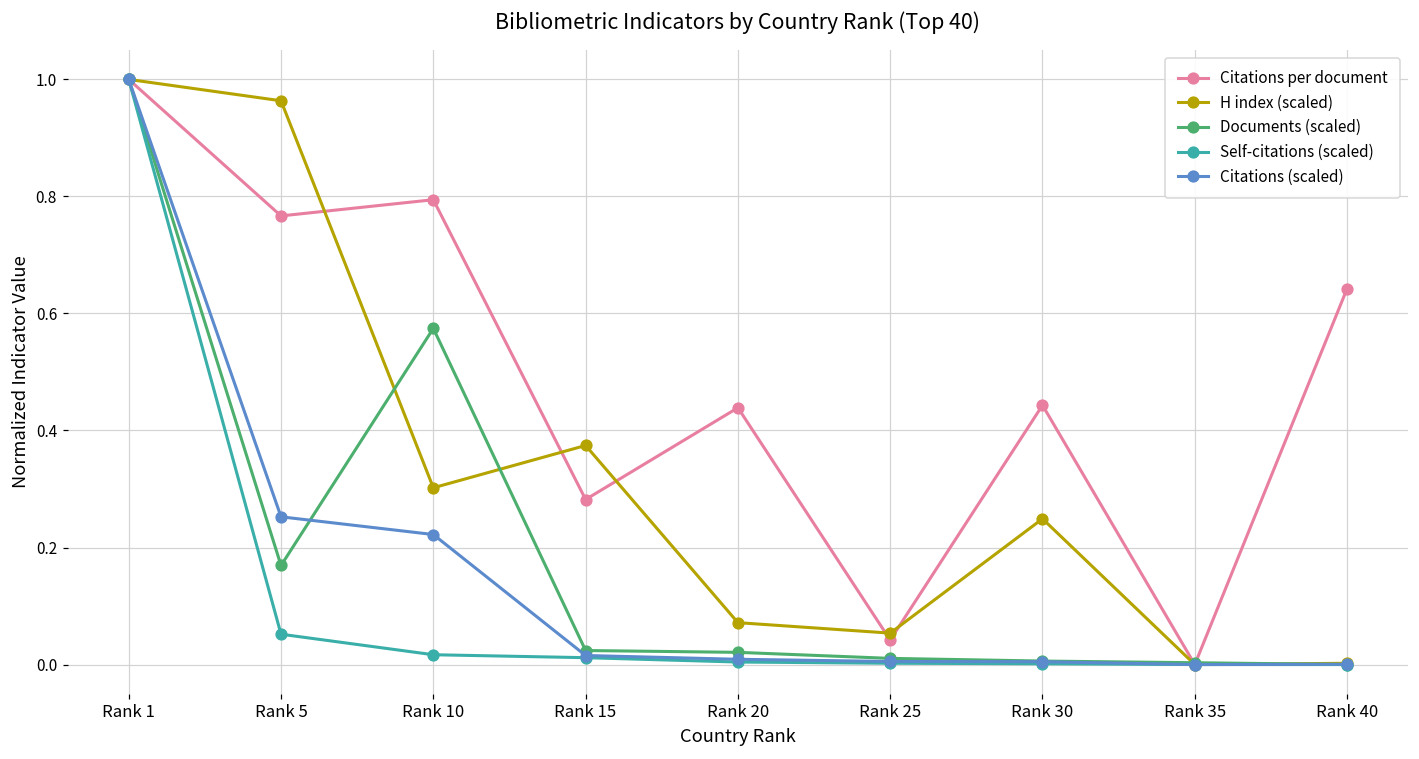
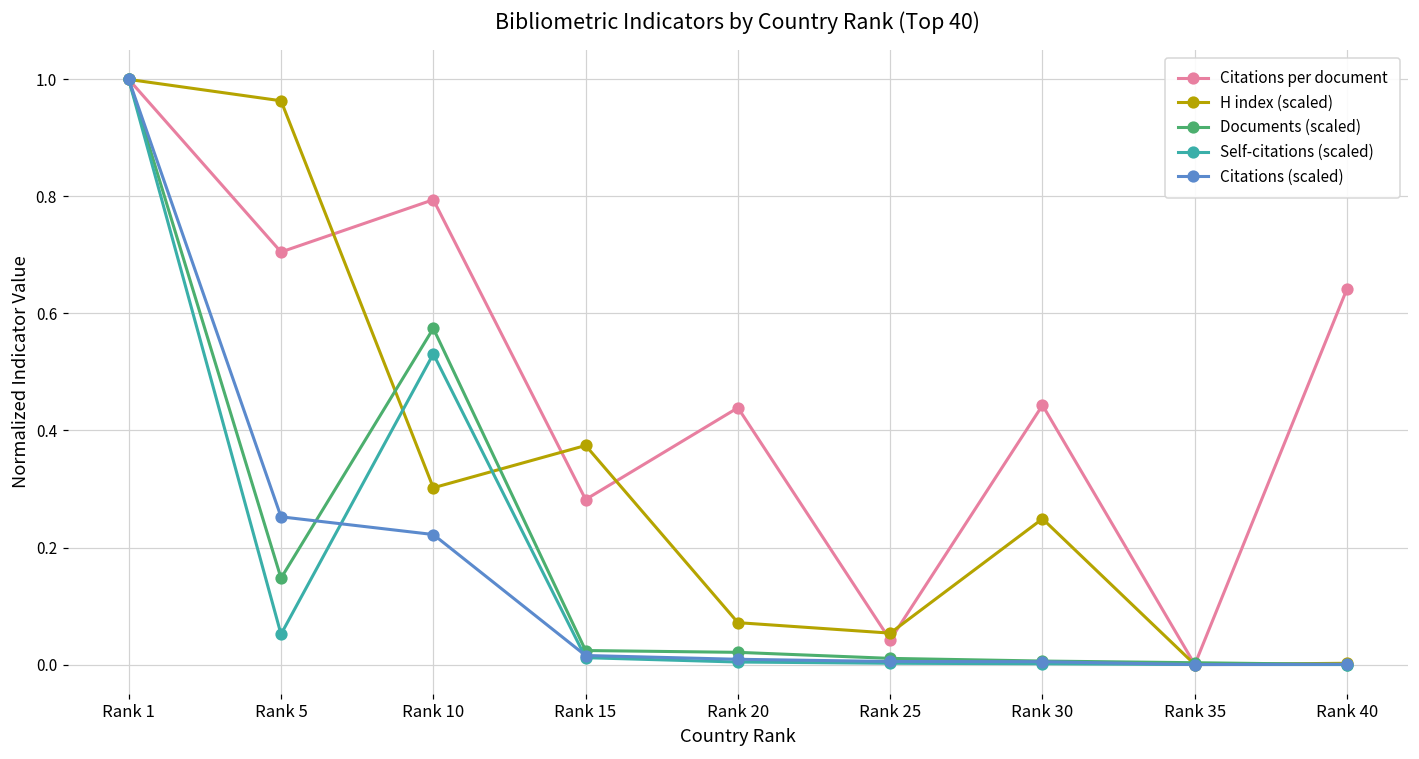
  {
    "Citations per document": {
-     "Rank 5": 0.77,
+     "Rank 5": 0.71,
      "Rank 10": 0.79,
      "Rank 15": 0.28,
      "Rank 20": 0.44,
      "Rank 25": 0.04,
      "Rank 30": 0.44,
      "Rank 40": 0.64
    },
    "H index (scaled)": {
      "Rank 5": 0.96,
      "Rank 10": 0.30,
      "Rank 15": 0.37,
      "Rank 20": 0.07,
      "Rank 25": 0.05,
      "Rank 30": 0.25
    },
    "Documents (scaled)": {
-     "Rank 5": 0.17,
+     "Rank 5": 0.15,
      "Rank 10": 0.57,
      "Rank 15": 0.02,
      "Rank 20": 0.02,
      "Rank 25": 0.01
    },
    "Self-citations (scaled)": {
      "Rank 5": 0.05,
-     "Rank 10": 0.02,
+     "Rank 10": 0.53,
      "Rank 20": 0.00
    },
    "Citations (scaled)": {
      "Rank 5": 0.25,
      "Rank 10": 0.22,
      "Rank 20": 0.01
    }
  }
